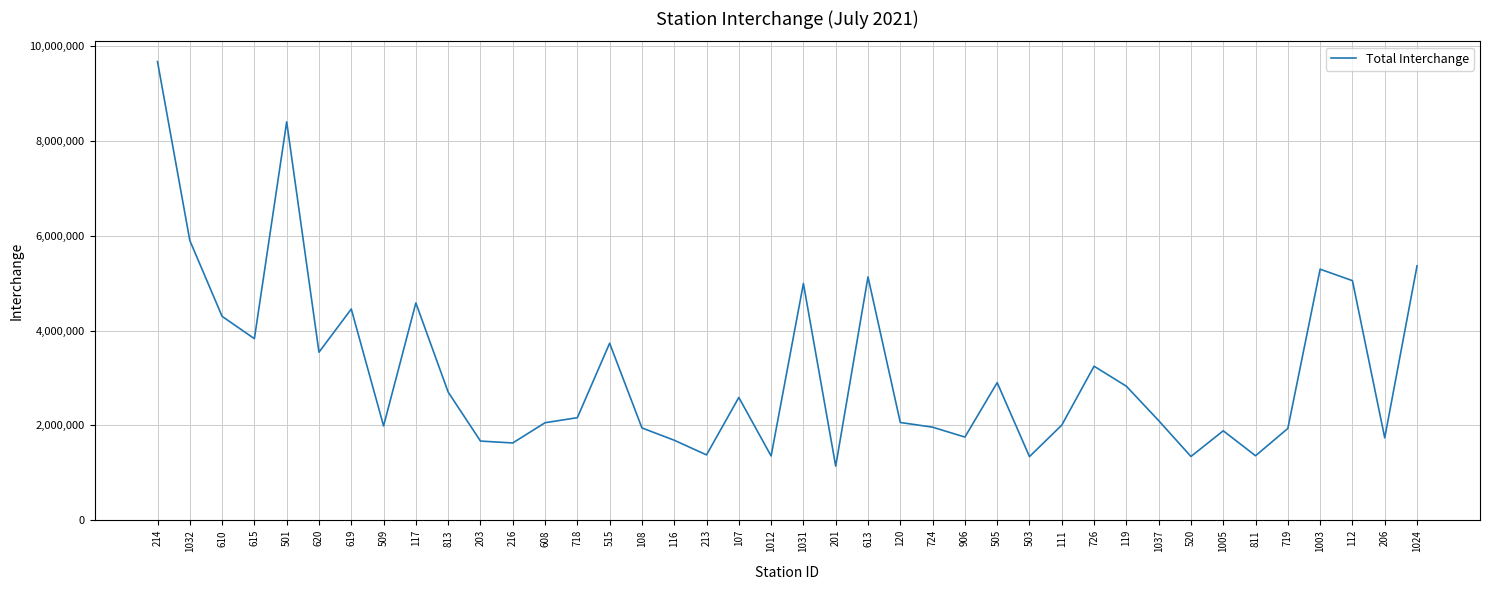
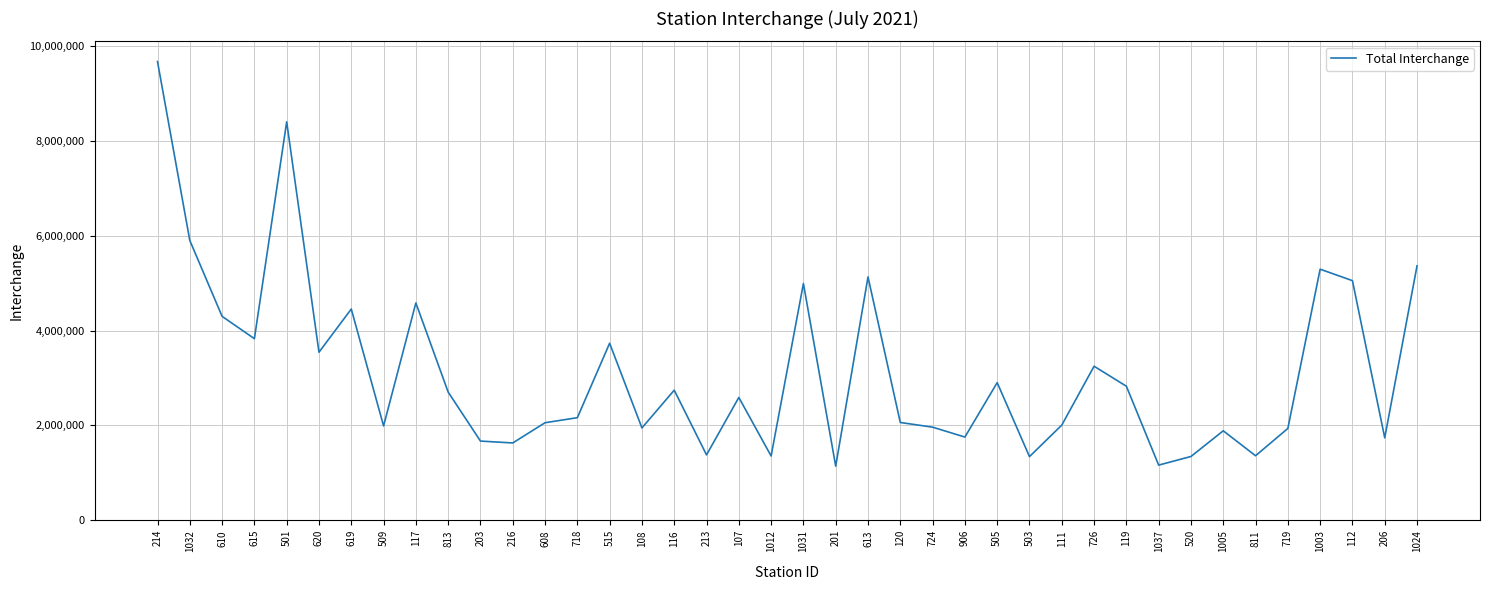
  {
    "214": "9,700,000",
    "1032": "5,900,000",
    "610": "4,300,000",
    "615": "3,800,000",
    "501": "8,400,000",
    "620": "3,500,000",
    "619": "4,500,000",
    "509": "2,000,000",
    "117": "4,600,000",
    "813": "2,700,000",
    "203": "1,700,000",
    "216": "1,600,000",
    "608": "2,100,000",
    "718": "2,200,000",
    "515": "3,700,000",
    "108": "1,900,000",
-   "116": "1,700,000",
+   "116": "2,700,000",
    "213": "1,400,000",
    "107": "2,600,000",
    "1012": "1,400,000",
    "1031": "5,000,000",
    "201": "1,100,000",
    "613": "5,100,000",
    "120": "2,100,000",
    "724": "2,000,000",
    "906": "1,800,000",
    "505": "2,900,000",
    "503": "1,300,000",
    "111": "2,000,000",
    "726": "3,200,000",
    "119": "2,800,000",
-   "1037": "2,100,000",
+   "1037": "1,200,000",
    "520": "1,300,000",
    "1005": "1,900,000",
    "811": "1,400,000",
    "719": "1,900,000",
    "1003": "5,300,000",
    "112": "5,100,000",
    "206": "1,700,000",
    "1024": "5,400,000"
  }
